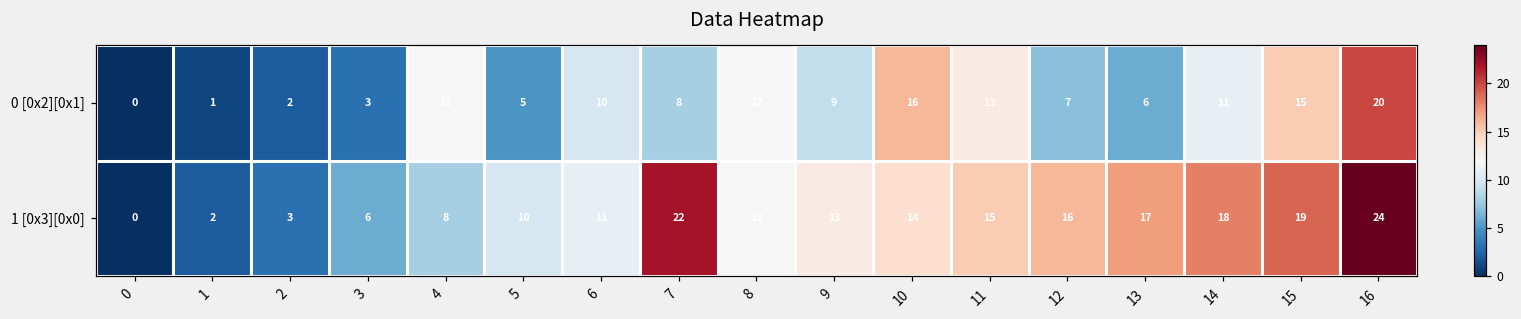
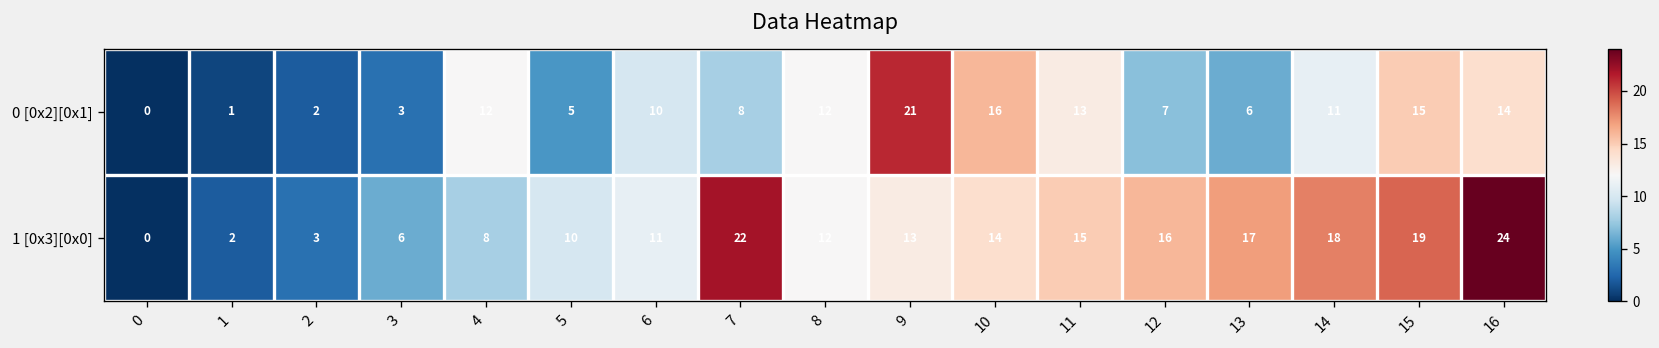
  {
    "0 [0x2][0x1]": {
      "0": 0,
      "1": 1,
      "2": 2,
      "3": 3,
      "5": 5,
      "7": 8,
-     "9": 9,
+     "9": 21,
      "10": 16,
      "12": 7,
      "13": 6,
      "15": 15,
-     "16": 20
+     "16": 14
    },
    "1 [0x3][0x0]": {
      "0": 0,
      "1": 2,
      "2": 3,
      "3": 6,
      "4": 8,
      "7": 22,
      "10": 14,
      "11": 15,
      "12": 16,
      "13": 17,
      "14": 18,
      "15": 19,
      "16": 24
    }
  }
